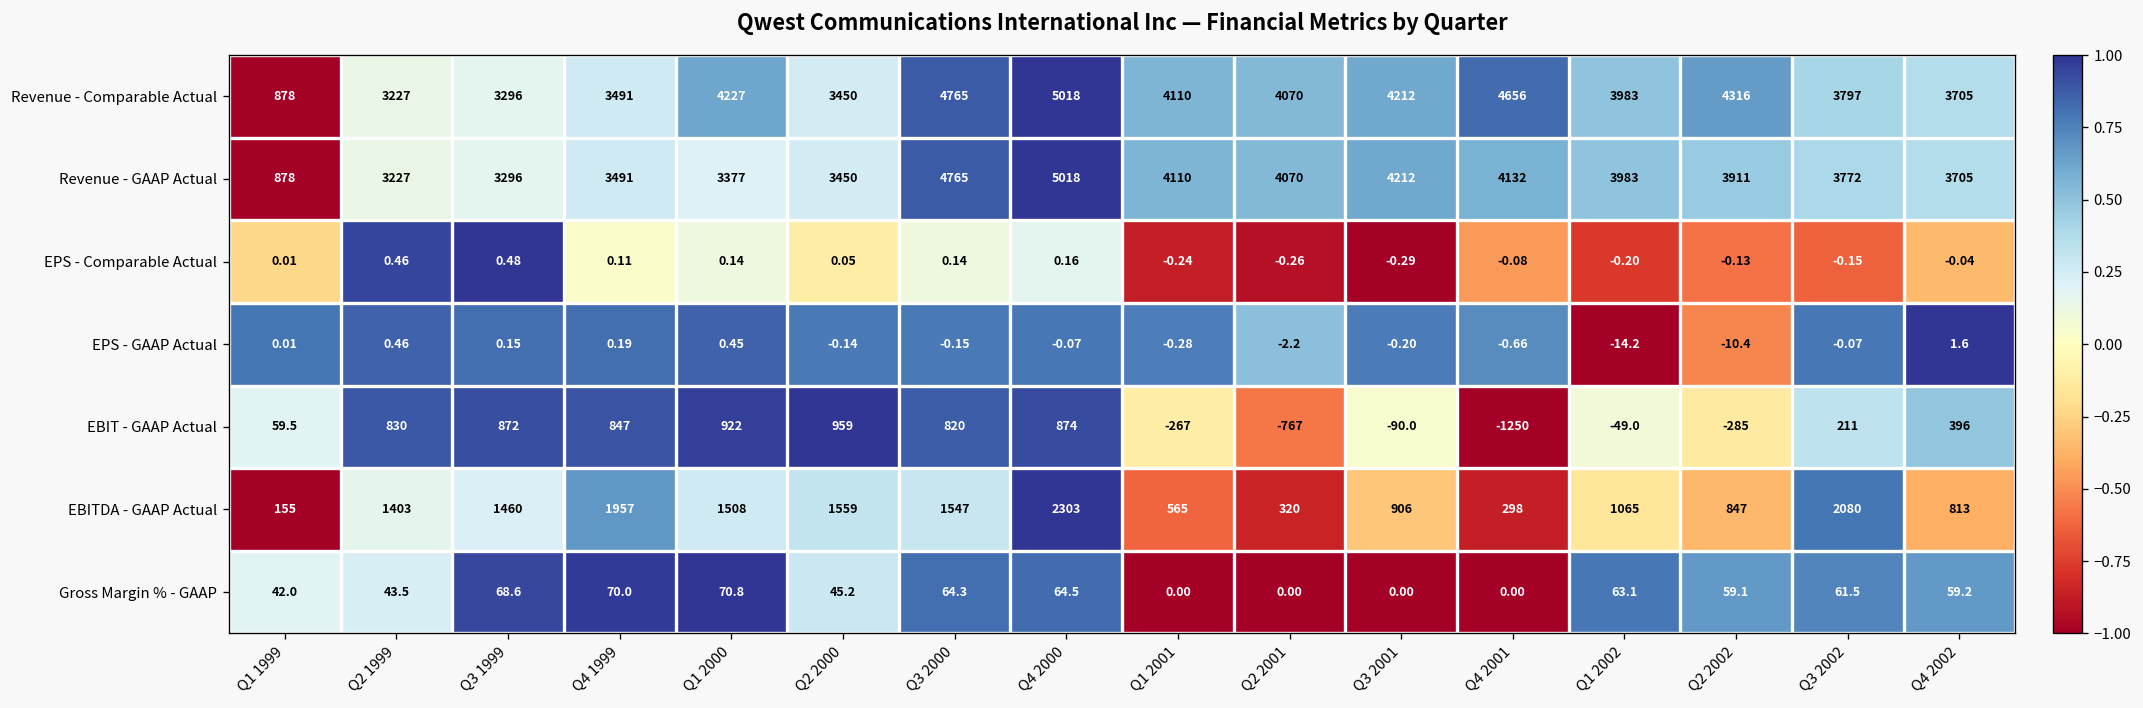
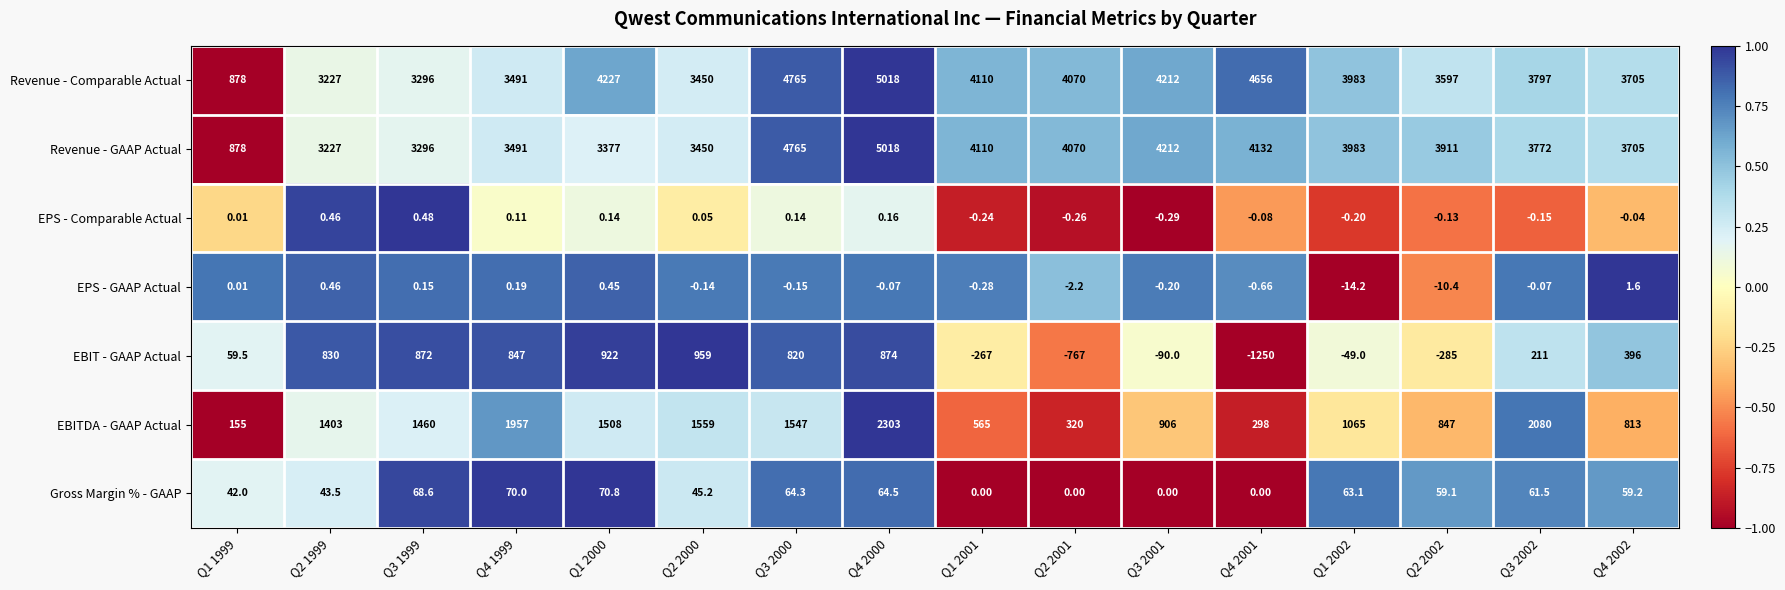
  {
    "Revenue - Comparable Actual": {
      "Q1 1999": 878,
      "Q2 1999": 3227,
      "Q3 1999": 3296,
      "Q4 1999": 3491,
      "Q1 2000": 4227,
      "Q2 2000": 3450,
      "Q3 2000": 4765,
      "Q4 2000": 5018,
      "Q1 2001": 4110,
      "Q2 2001": 4070,
      "Q3 2001": 4212,
      "Q4 2001": 4656,
      "Q1 2002": 3983,
-     "Q2 2002": 4316,
+     "Q2 2002": 3597,
      "Q3 2002": 3797,
      "Q4 2002": 3705
    },
    "Revenue - GAAP Actual": {
      "Q1 1999": 878,
      "Q2 1999": 3227,
      "Q3 1999": 3296,
      "Q4 1999": 3491,
      "Q1 2000": 3377,
      "Q2 2000": 3450,
      "Q3 2000": 4765,
      "Q4 2000": 5018,
      "Q1 2001": 4110,
      "Q2 2001": 4070,
      "Q3 2001": 4212,
      "Q4 2001": 4132,
      "Q1 2002": 3983,
      "Q2 2002": 3911,
      "Q3 2002": 3772,
      "Q4 2002": 3705
    },
    "EPS - Comparable Actual": {
      "Q1 1999": 0.01,
      "Q2 1999": 0.46,
      "Q3 1999": 0.48,
      "Q4 1999": 0.11,
      "Q1 2000": 0.14,
      "Q2 2000": 0.05,
      "Q3 2000": 0.14,
      "Q4 2000": 0.16,
      "Q1 2001": -0.24,
      "Q2 2001": -0.26,
      "Q3 2001": -0.29,
      "Q4 2001": -0.08,
      "Q1 2002": -0.20,
      "Q2 2002": -0.13,
      "Q3 2002": -0.15,
      "Q4 2002": -0.04
    },
    "EPS - GAAP Actual": {
      "Q1 1999": 0.01,
      "Q2 1999": 0.46,
      "Q3 1999": 0.15,
      "Q4 1999": 0.19,
      "Q1 2000": 0.45,
      "Q2 2000": -0.14,
      "Q3 2000": -0.15,
      "Q4 2000": -0.07,
      "Q1 2001": -0.28,
      "Q2 2001": -2.2,
      "Q3 2001": -0.20,
      "Q4 2001": -0.66,
      "Q1 2002": -14.2,
      "Q2 2002": -10.4,
      "Q3 2002": -0.07,
      "Q4 2002": 1.6
    },
    "EBIT - GAAP Actual": {
      "Q1 1999": 59.5,
      "Q2 1999": 830,
      "Q3 1999": 872,
      "Q4 1999": 847,
      "Q1 2000": 922,
      "Q2 2000": 959,
      "Q3 2000": 820,
      "Q4 2000": 874,
      "Q1 2001": -267,
      "Q2 2001": -767,
      "Q3 2001": -90.0,
      "Q4 2001": -1250,
      "Q1 2002": -49.0,
      "Q2 2002": -285,
      "Q3 2002": 211,
      "Q4 2002": 396
    },
    "EBITDA - GAAP Actual": {
      "Q1 1999": 155,
      "Q2 1999": 1403,
      "Q3 1999": 1460,
      "Q4 1999": 1957,
      "Q1 2000": 1508,
      "Q2 2000": 1559,
      "Q3 2000": 1547,
      "Q4 2000": 2303,
      "Q1 2001": 565,
      "Q2 2001": 320,
      "Q3 2001": 906,
      "Q4 2001": 298,
      "Q1 2002": 1065,
      "Q2 2002": 847,
      "Q3 2002": 2080,
      "Q4 2002": 813
    },
    "Gross Margin % - GAAP": {
      "Q1 1999": 42.0,
      "Q2 1999": 43.5,
      "Q3 1999": 68.6,
      "Q4 1999": 70.0,
      "Q1 2000": 70.8,
      "Q2 2000": 45.2,
      "Q3 2000": 64.3,
      "Q4 2000": 64.5,
      "Q1 2001": 0.00,
      "Q2 2001": 0.00,
      "Q3 2001": 0.00,
      "Q4 2001": 0.00,
      "Q1 2002": 63.1,
      "Q2 2002": 59.1,
      "Q3 2002": 61.5,
      "Q4 2002": 59.2
    }
  }
